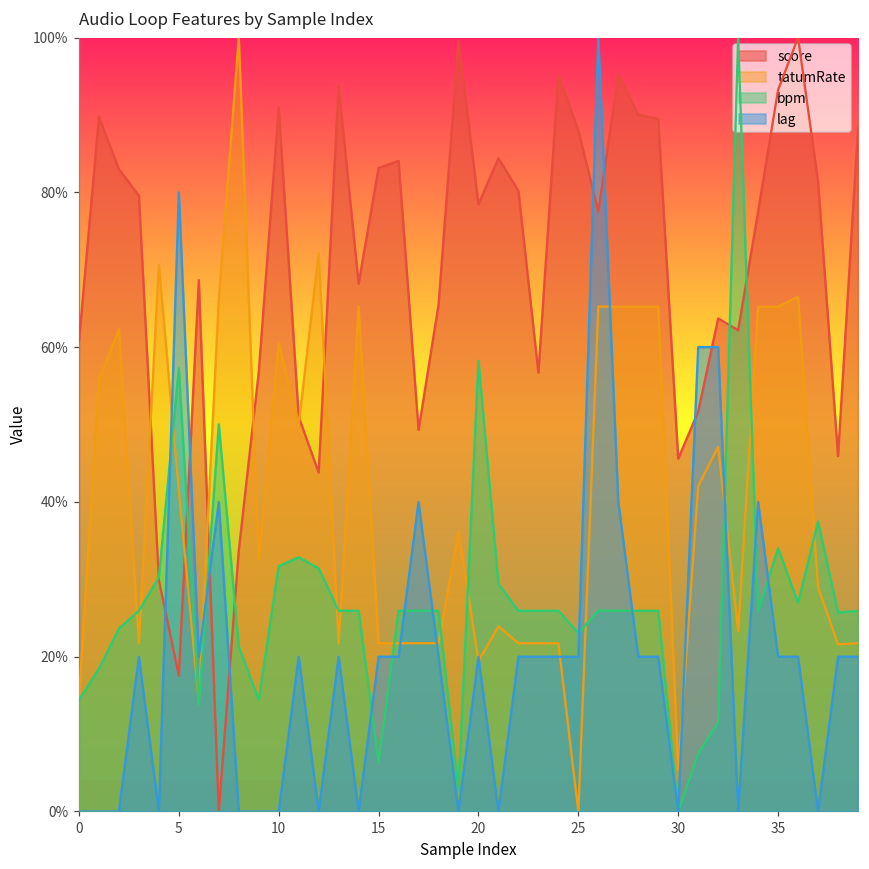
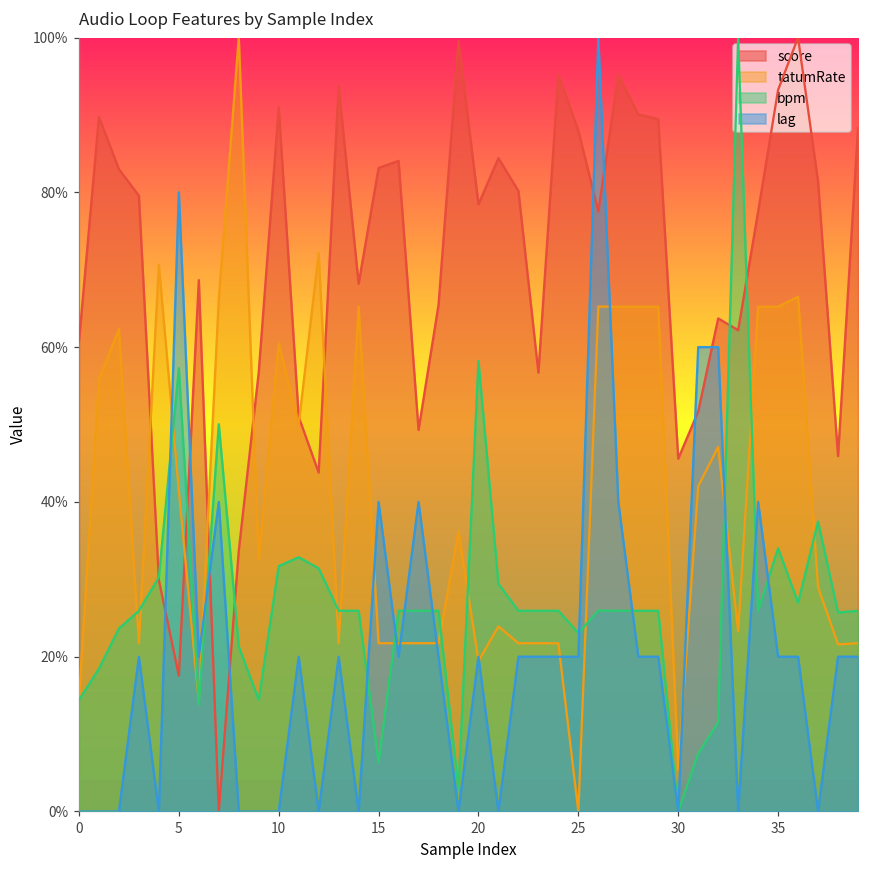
  {
    "score": {
      "0": "61%",
      "5": "18%",
      "10": "91%",
      "15": "83%",
      "20": "78%",
      "25": "88%",
      "30": "46%"
    },
    "tatumRate": {
      "5": "41%",
      "10": "60%",
      "15": "22%",
      "20": "19%",
      "30": "5%",
      "35": "65%"
    },
    "bpm": {
      "5": "57%",
      "10": "32%",
      "15": "6%",
      "20": "58%",
      "25": "23%",
      "35": "34%"
    },
    "lag": {
      "5": "80%",
-     "15": "20%",
+     "15": "40%",
      "20": "20%",
      "25": "20%",
      "35": "20%"
    }
  }
